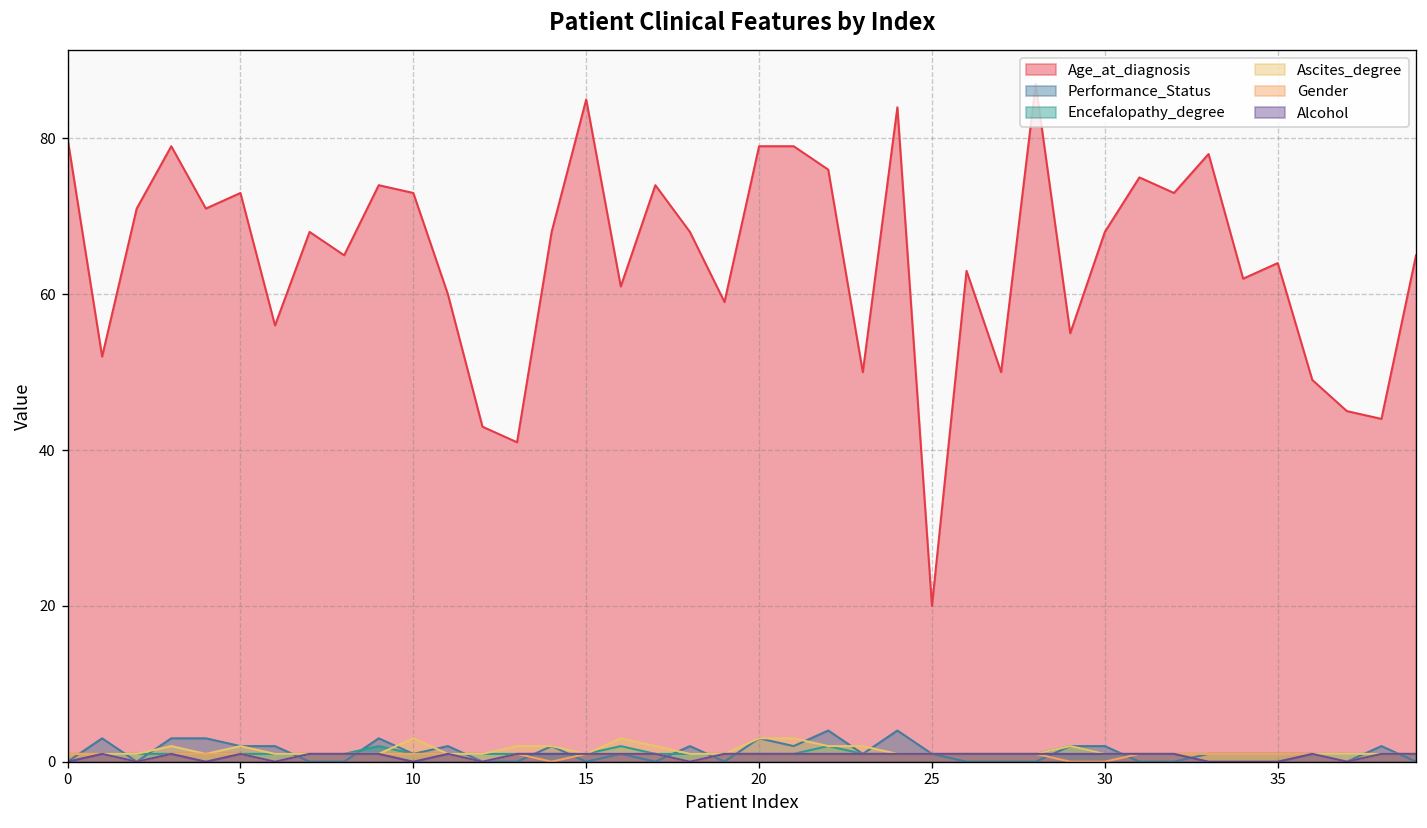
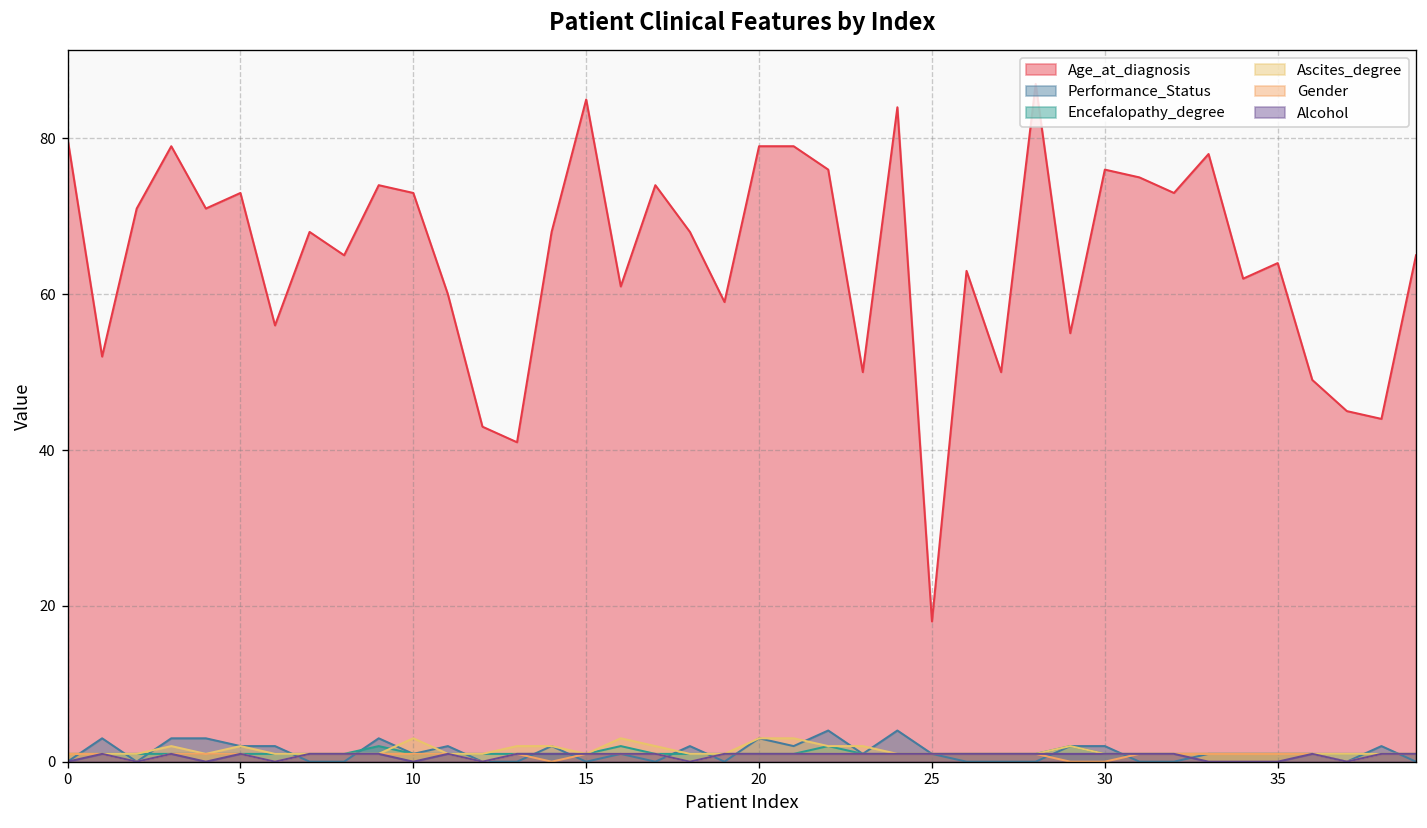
  {
    "Age_at_diagnosis": {
      "0": 80,
      "5": 73,
      "10": 73,
      "15": 85,
      "20": 79,
-     "25": 20,
-     "30": 68,
+     "25": 18,
+     "30": 76,
      "35": 64
    }
  }
